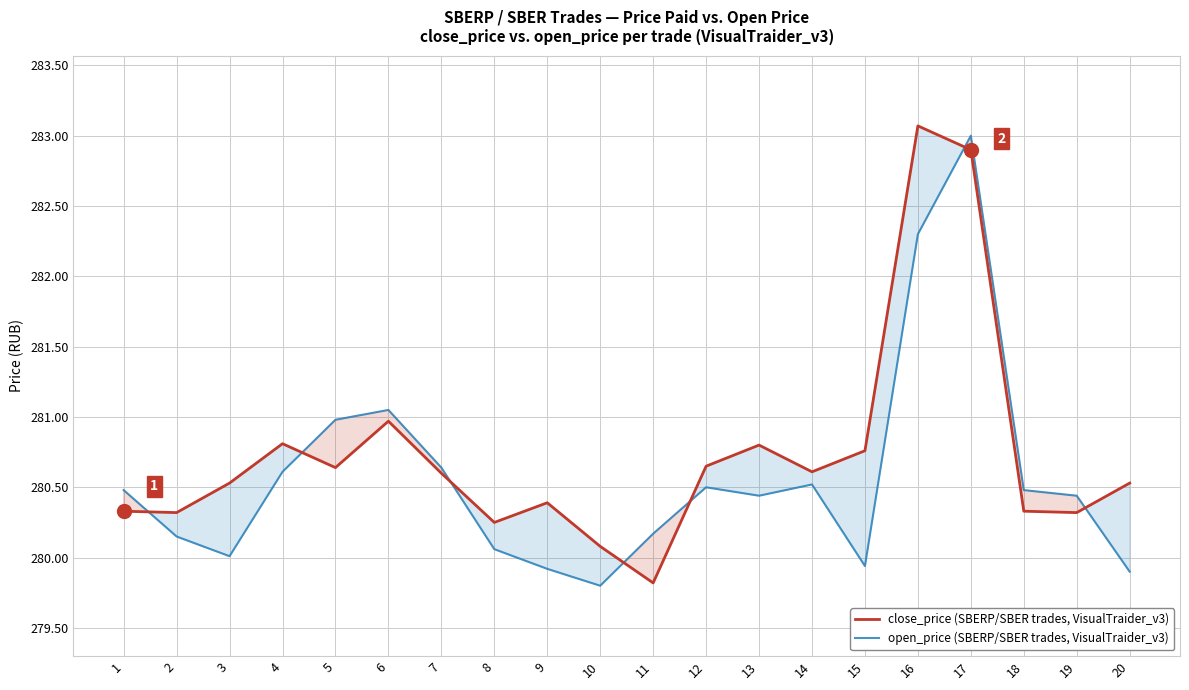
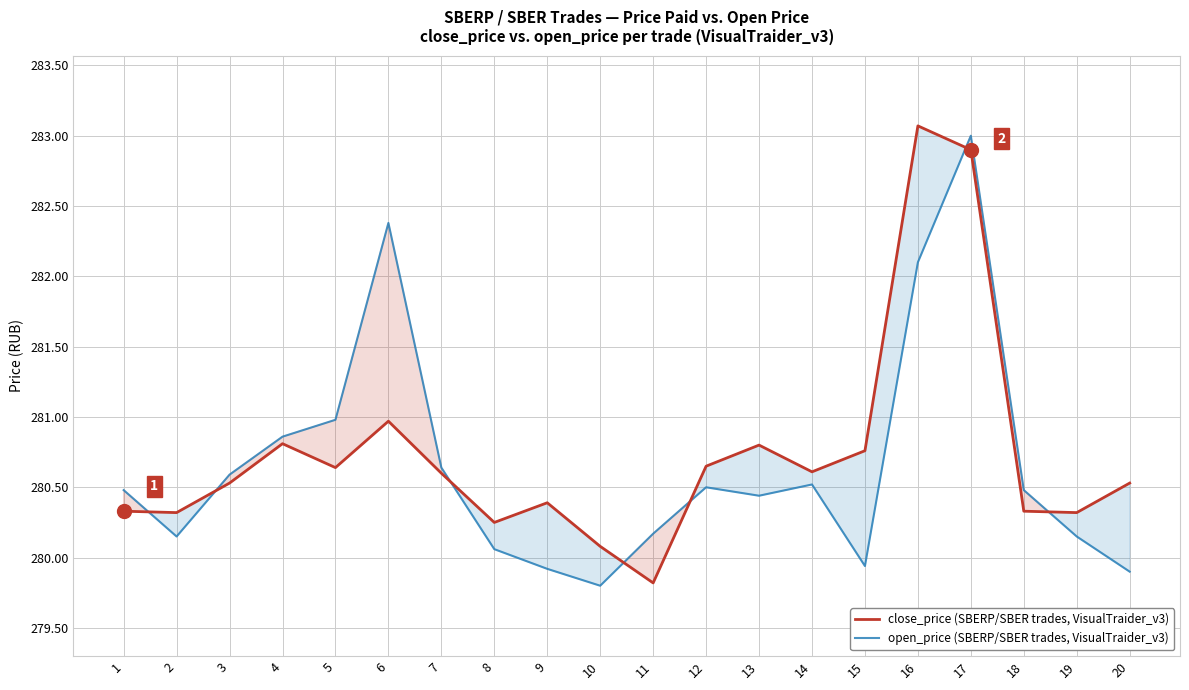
  {
    "open_price (SBERP/SBER trades, VisualTraider_v3)": {
      "1": 280.48,
      "2": 280.15,
-     "3": 280.01,
-     "4": 280.61,
+     "3": 280.59,
+     "4": 280.86,
      "5": 280.98,
-     "6": 281.05,
+     "6": 282.38,
      "7": 280.64,
      "8": 280.06,
      "9": 279.92,
      "10": 279.80,
      "11": 280.17,
      "12": 280.50,
      "13": 280.44,
      "14": 280.52,
      "15": 279.94,
-     "16": 282.3,
+     "16": 282.1,
      "17": 283.00,
      "18": 280.48,
-     "19": 280.44,
+     "19": 280.15,
      "20": 279.90
    }
  }
